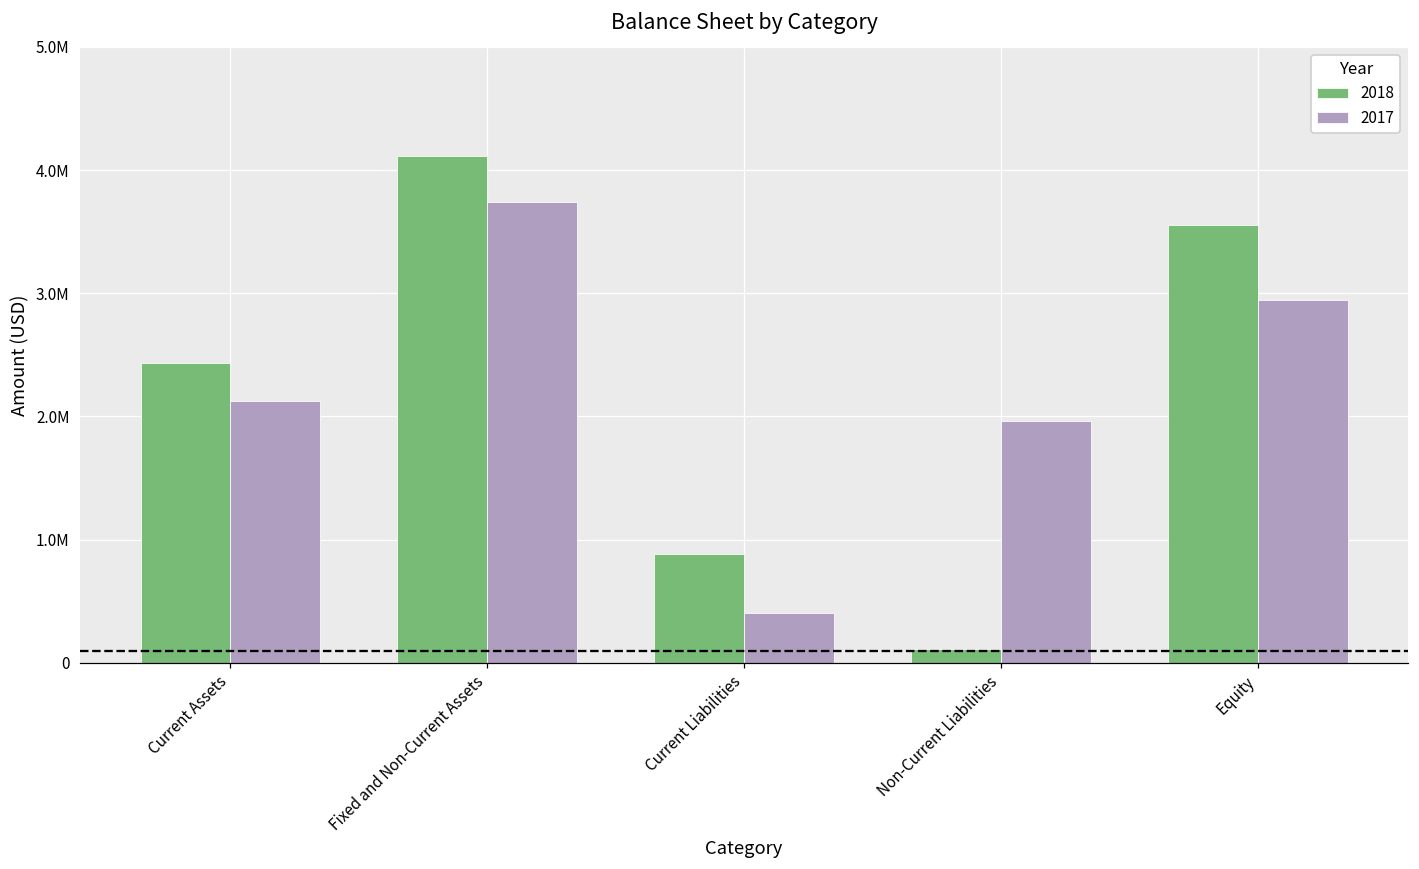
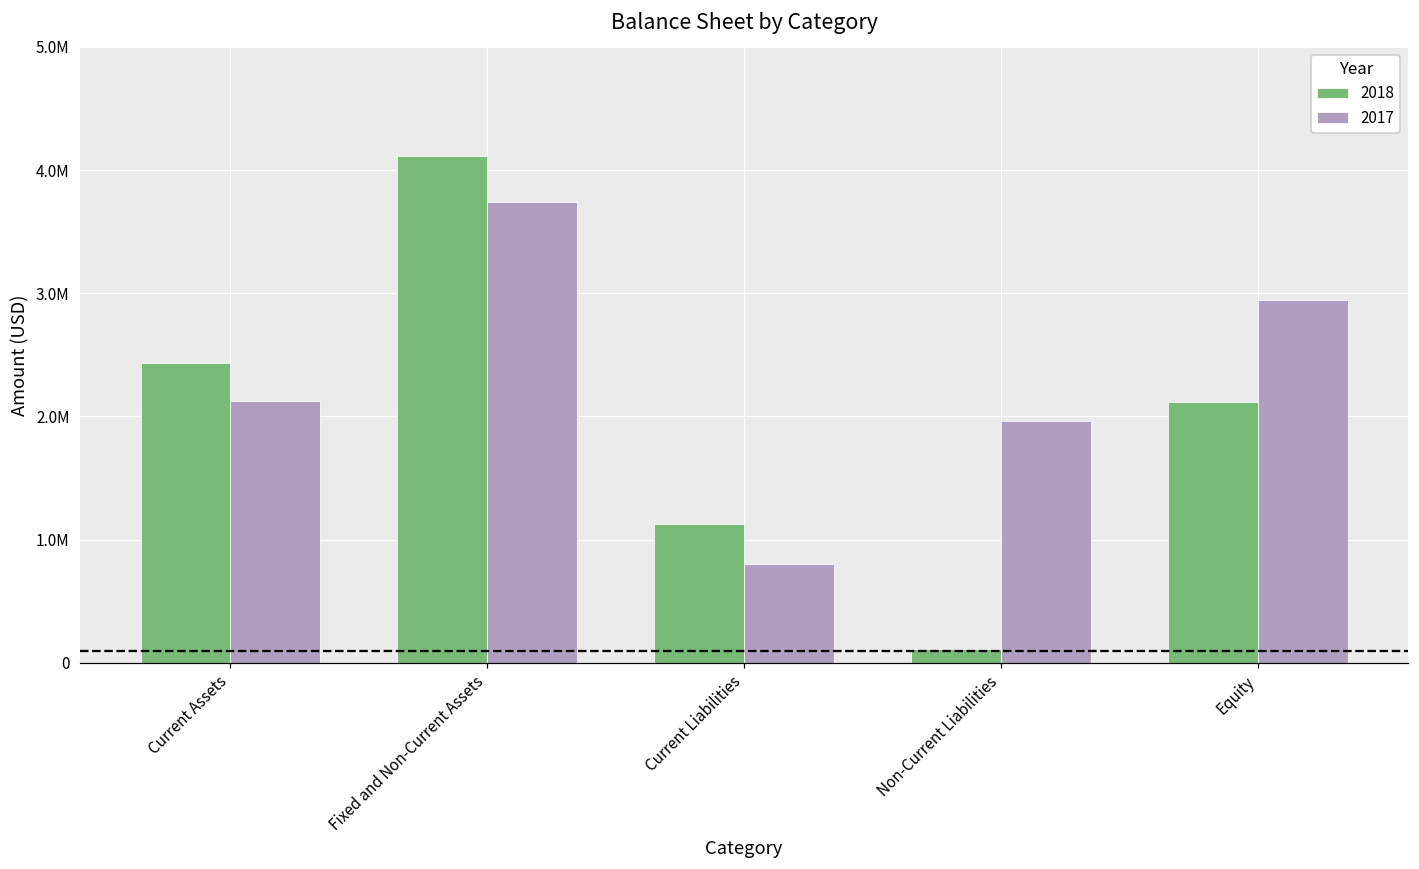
  {
    "2018": {
      "Current Assets": 2440000,
      "Fixed and Non-Current Assets": 4110000,
-     "Current Liabilities": 880000,
+     "Current Liabilities": 1130000,
      "Non-Current Liabilities": 110000,
-     "Equity": 3550000
+     "Equity": 2120000
    },
    "2017": {
      "Current Assets": 2130000,
      "Fixed and Non-Current Assets": 3740000,
-     "Current Liabilities": 400000,
+     "Current Liabilities": 800000,
      "Non-Current Liabilities": 1960000,
      "Equity": 2950000
    }
  }
